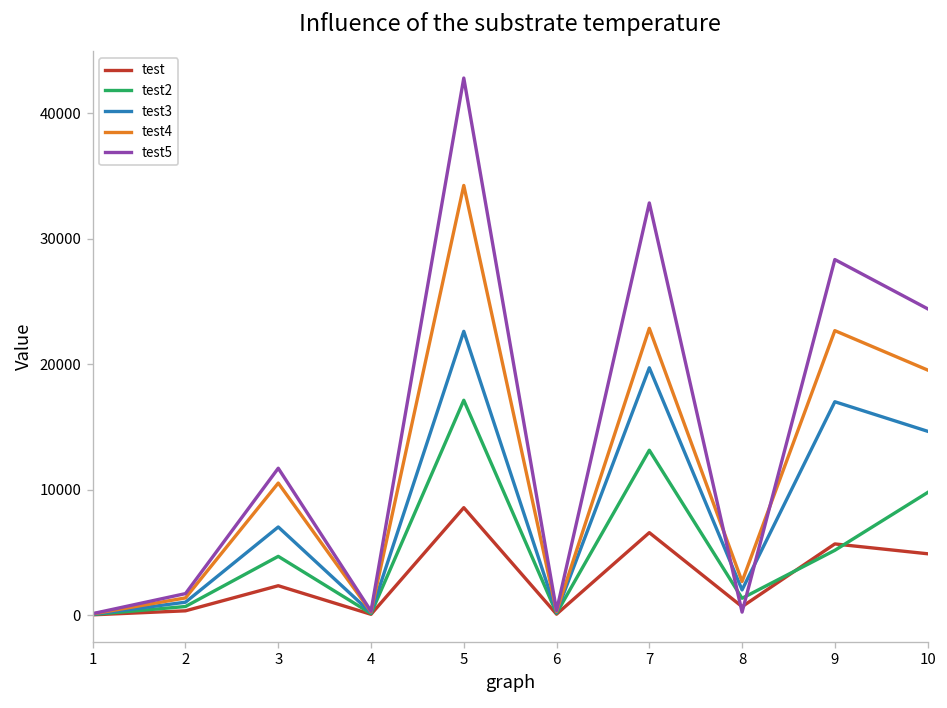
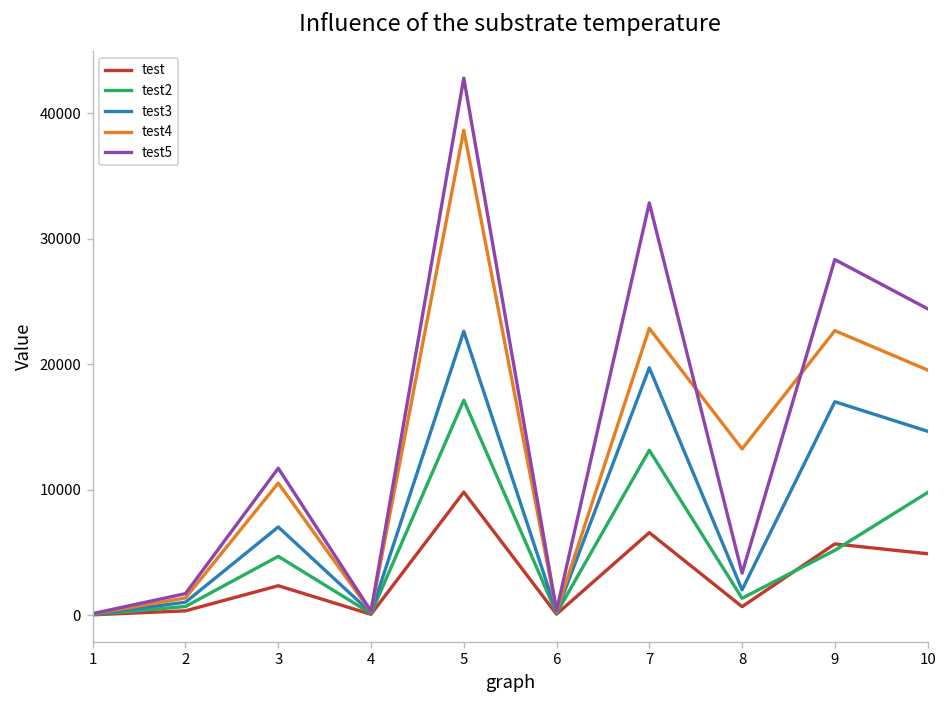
  {
    "test": {
      "2": 300,
      "3": 2300,
-     "5": 8600,
+     "5": 9800,
      "7": 6600,
      "8": 700,
      "9": 5700,
      "10": 4900
    },
    "test2": {
      "2": 700,
      "3": 4700,
      "5": 17100,
      "7": 13100,
      "8": 1300,
      "9": 5200,
      "10": 9800
    },
    "test3": {
      "2": 1000,
      "3": 7000,
      "5": 22600,
      "7": 19700,
      "8": 2000,
      "9": 17000,
      "10": 14700
    },
    "test4": {
      "2": 1400,
      "3": 10500,
-     "5": 34300,
+     "5": 38700,
      "7": 22900,
-     "8": 2700,
+     "8": 13200,
      "9": 22700,
      "10": 19500
    },
    "test5": {
      "2": 1700,
      "3": 11700,
      "5": 42800,
      "7": 32900,
-     "8": 200,
+     "8": 3300,
      "9": 28300,
      "10": 24400
    }
  }
